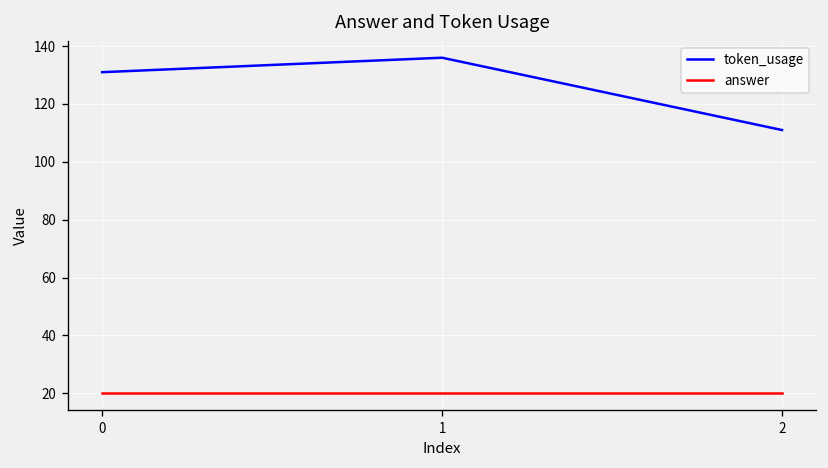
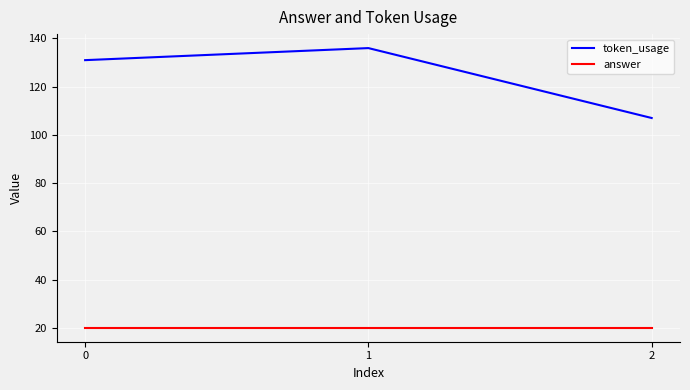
  {
    "token_usage": {
      "0": 131,
      "1": 136,
-     "2": 111
+     "2": 107
    },
    "answer": {
      "0": 20,
      "1": 20,
      "2": 20
    }
  }
